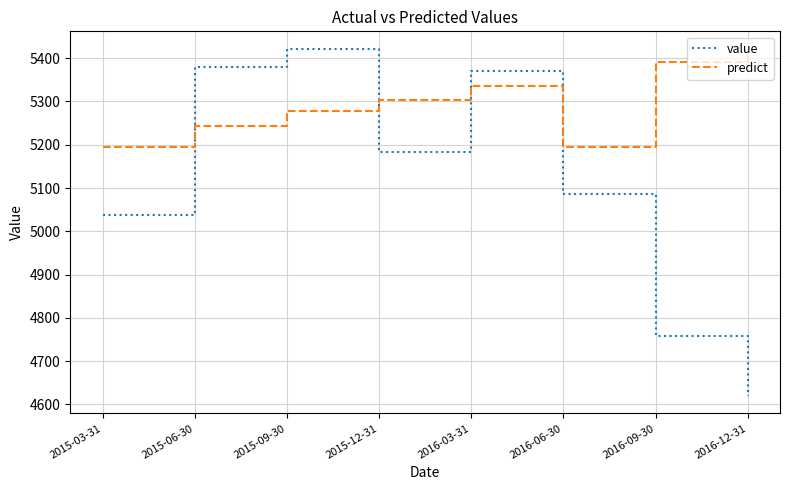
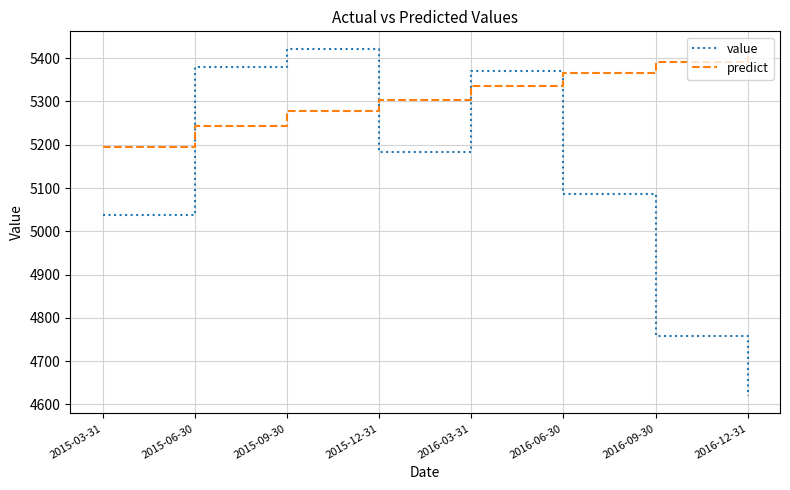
  {
    "value": {
      "2015-03-31": 5040,
      "2015-06-30": 5380,
      "2015-09-30": 5420,
      "2015-12-31": 5180,
      "2016-03-31": 5370,
      "2016-06-30": 5090,
      "2016-09-30": 4760,
      "2016-12-31": 4620
    },
    "predict": {
      "2015-03-31": 5200,
      "2015-06-30": 5240,
      "2015-09-30": 5280,
      "2015-12-31": 5300,
      "2016-03-31": 5340,
-     "2016-06-30": 5190,
+     "2016-06-30": 5370,
      "2016-09-30": 5390
    }
  }
